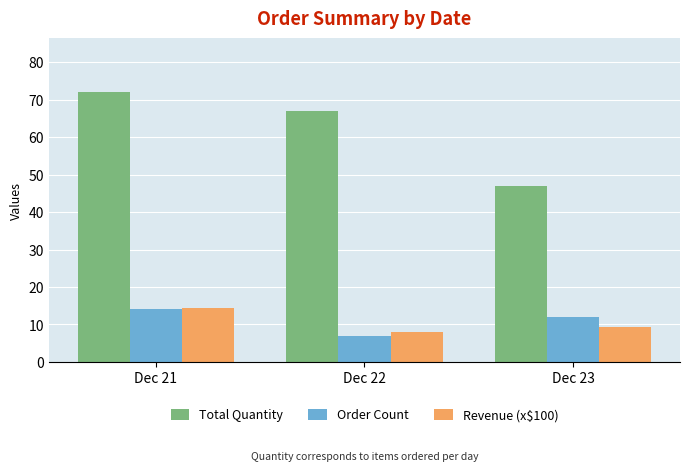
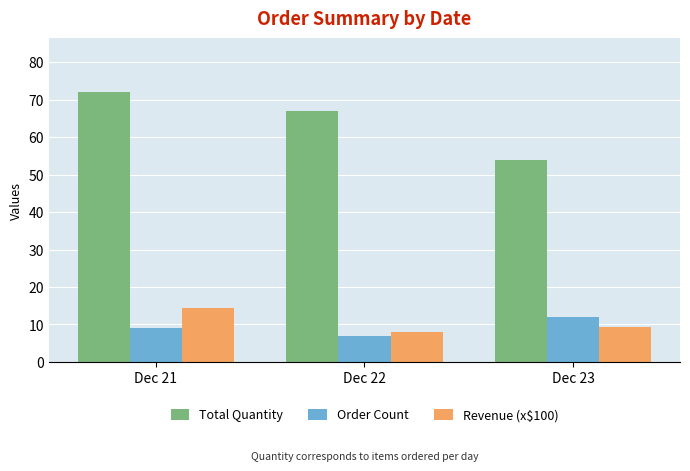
  {
    "Total Quantity": {
      "Dec 21": 72,
      "Dec 22": 67,
-     "Dec 23": 47
+     "Dec 23": 54
    },
    "Order Count": {
-     "Dec 21": 14,
+     "Dec 21": 9,
      "Dec 22": 7,
      "Dec 23": 12
    },
    "Revenue (x$100)": {
      "Dec 21": 14,
      "Dec 22": 8,
      "Dec 23": 9
    }
  }
